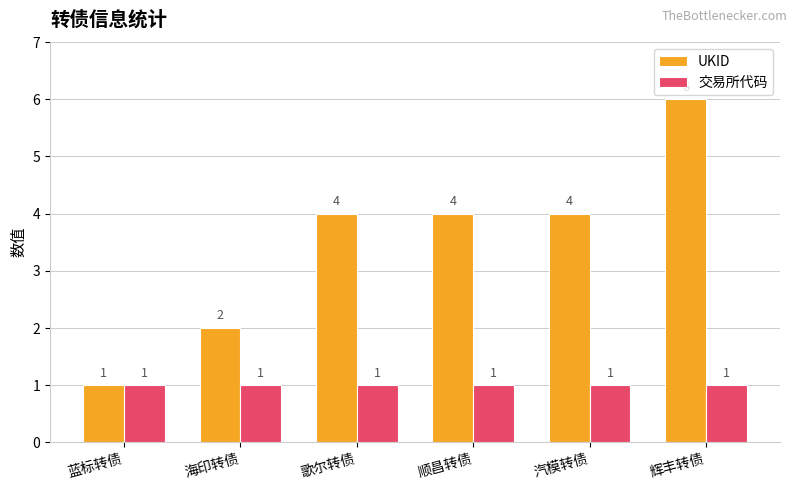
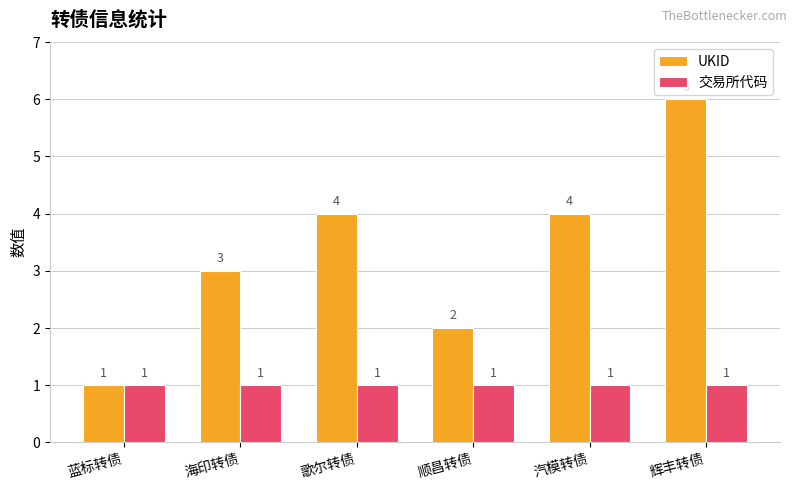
  {
    "UKID": {
      "蓝标转债": 1,
-     "海印转债": 2,
+     "海印转债": 3,
      "歌尔转债": 4,
-     "顺昌转债": 4,
+     "顺昌转债": 2,
      "汽模转债": 4
    },
    "交易所代码": {
      "蓝标转债": 1,
      "海印转债": 1,
      "歌尔转债": 1,
      "顺昌转债": 1,
      "汽模转债": 1,
      "辉丰转债": 1
    }
  }
